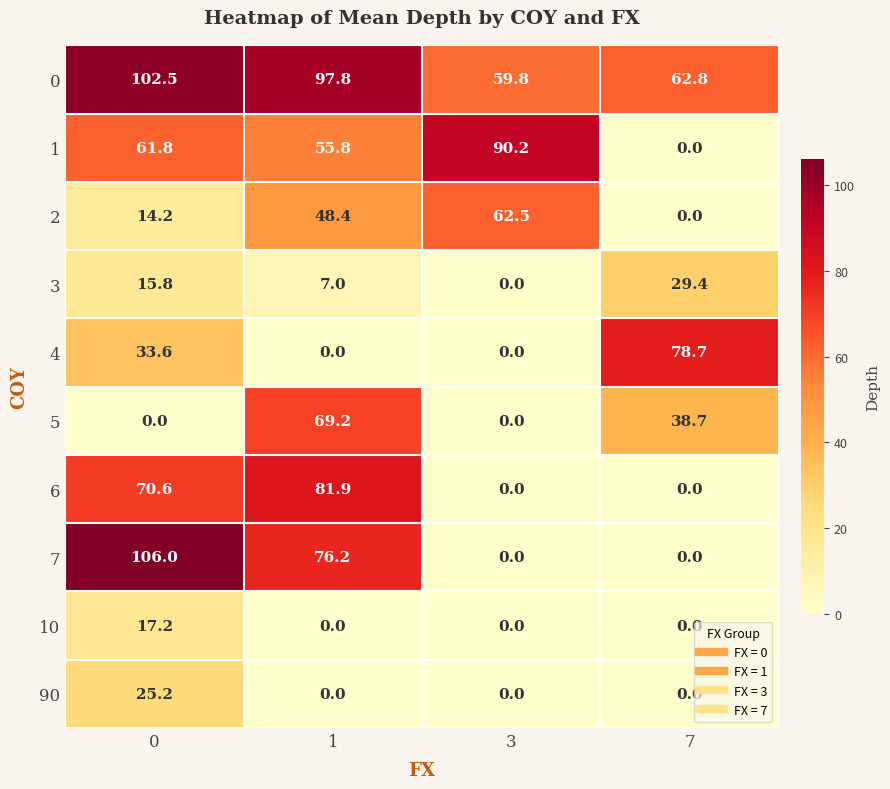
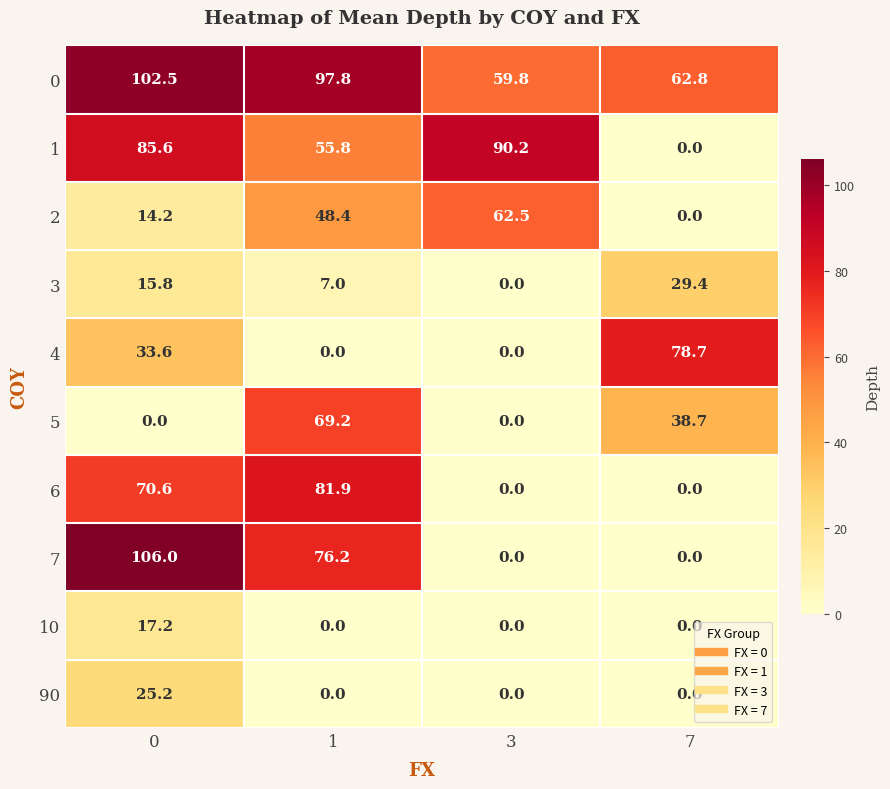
  {
    "0": {
      "0": 102.5,
      "1": 97.8,
      "3": 59.8,
      "7": 62.8
    },
    "1": {
-     "0": 61.8,
+     "0": 85.6,
      "1": 55.8,
      "3": 90.2,
      "7": 0.0
    },
    "2": {
      "0": 14.2,
      "1": 48.4,
      "3": 62.5,
      "7": 0.0
    },
    "3": {
      "0": 15.8,
      "1": 7.0,
      "3": 0.0,
      "7": 29.4
    },
    "4": {
      "0": 33.6,
      "1": 0.0,
      "3": 0.0,
      "7": 78.7
    },
    "5": {
      "0": 0.0,
      "1": 69.2,
      "3": 0.0,
      "7": 38.7
    },
    "6": {
      "0": 70.6,
      "1": 81.9,
      "3": 0.0,
      "7": 0.0
    },
    "7": {
      "0": 106.0,
      "1": 76.2,
      "3": 0.0,
      "7": 0.0
    },
    "10": {
      "0": 17.2,
      "1": 0.0,
      "3": 0.0
    },
    "90": {
      "0": 25.2,
      "1": 0.0,
      "3": 0.0
    }
  }
